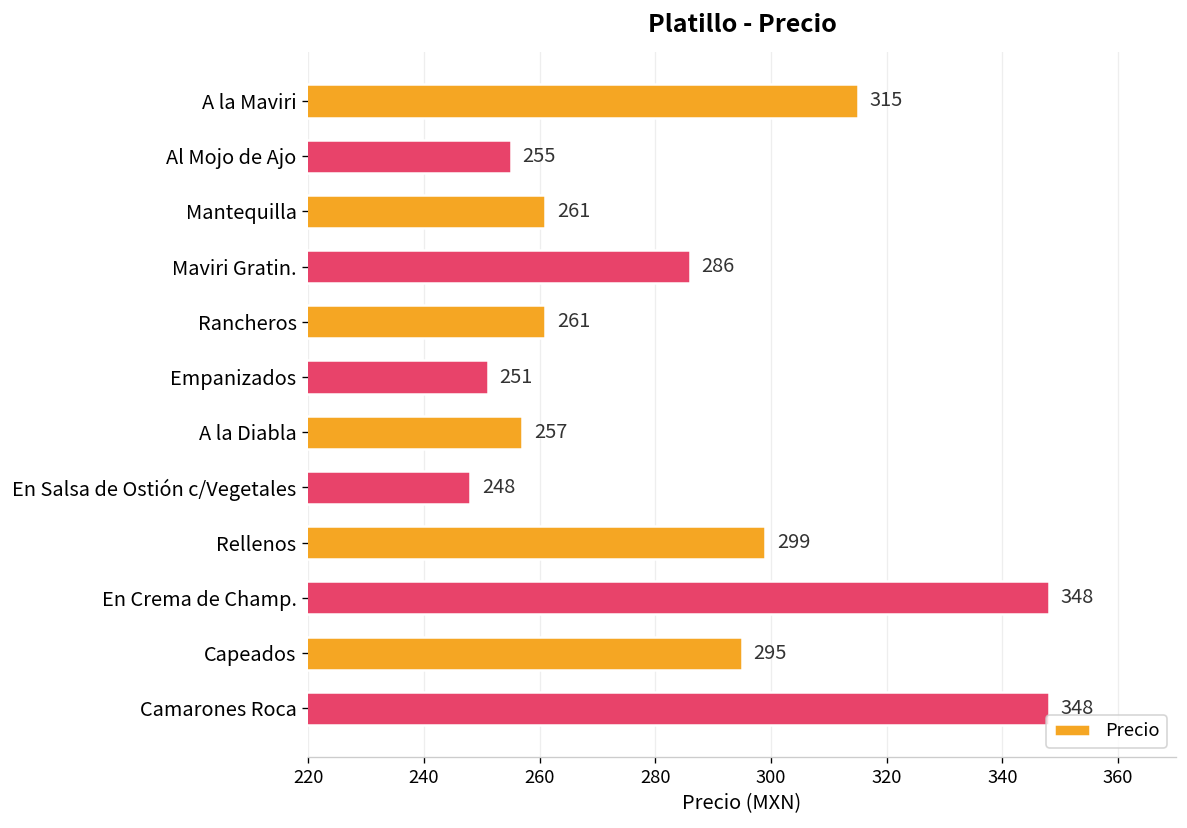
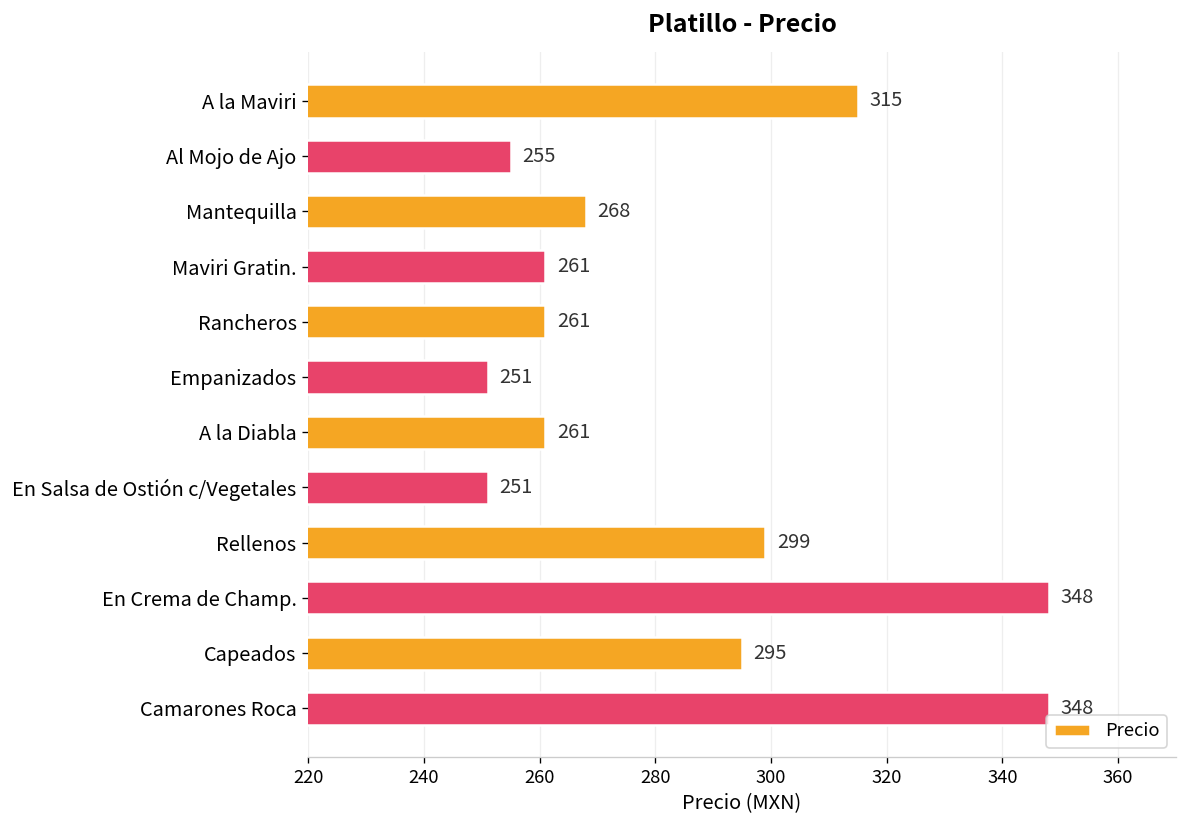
  {
    "A la Maviri": 315,
    "Al Mojo de Ajo": 255,
-   "Mantequilla": 261,
-   "Maviri Gratin.": 286,
+   "Mantequilla": 268,
+   "Maviri Gratin.": 261,
    "Rancheros": 261,
    "Empanizados": 251,
-   "A la Diabla": 257,
-   "En Salsa de Ostión c/Vegetales": 248,
+   "A la Diabla": 261,
+   "En Salsa de Ostión c/Vegetales": 251,
    "Rellenos": 299,
    "En Crema de Champ.": 348,
    "Capeados": 295
  }
